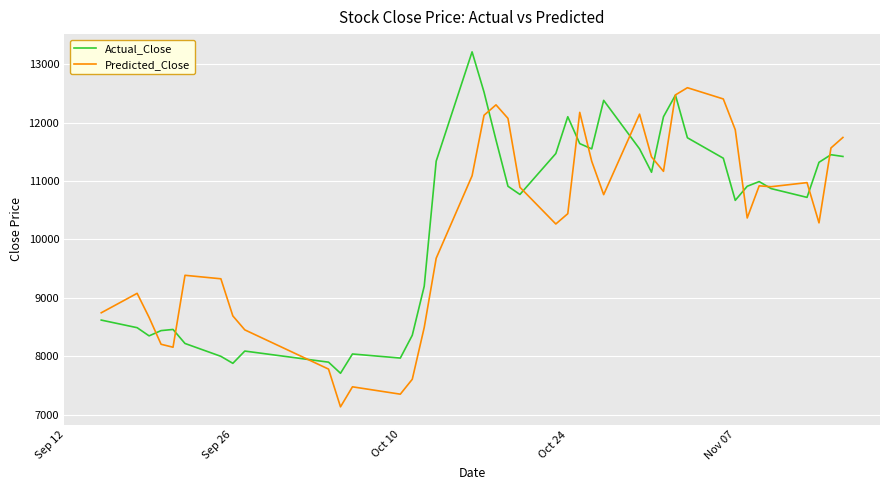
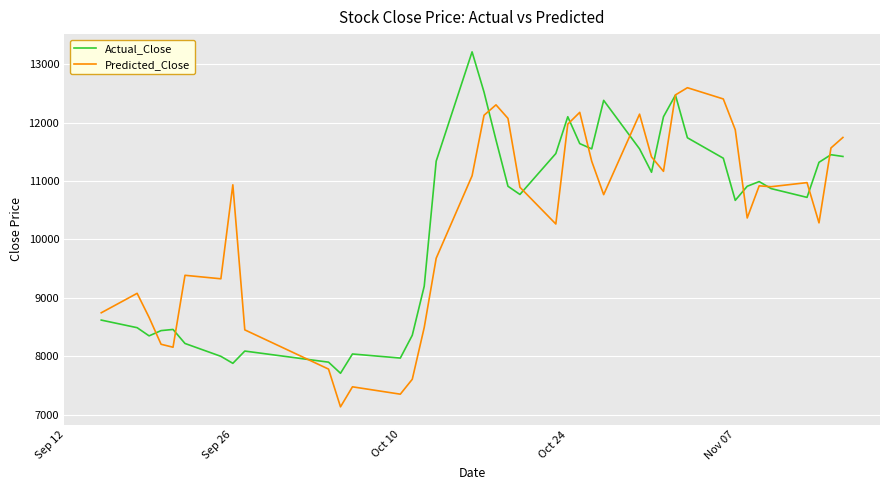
  {
    "Actual_Close": {
      "Sep 26": 7900,
      "Oct 10": 8000,
      "Oct 24": 12100,
      "Nov 07": 10700
    },
    "Predicted_Close": {
-     "Sep 26": 8700,
+     "Sep 26": 10900,
      "Oct 10": 7400,
-     "Oct 24": 10400,
+     "Oct 24": 12000,
      "Nov 07": 11900
    }
  }
